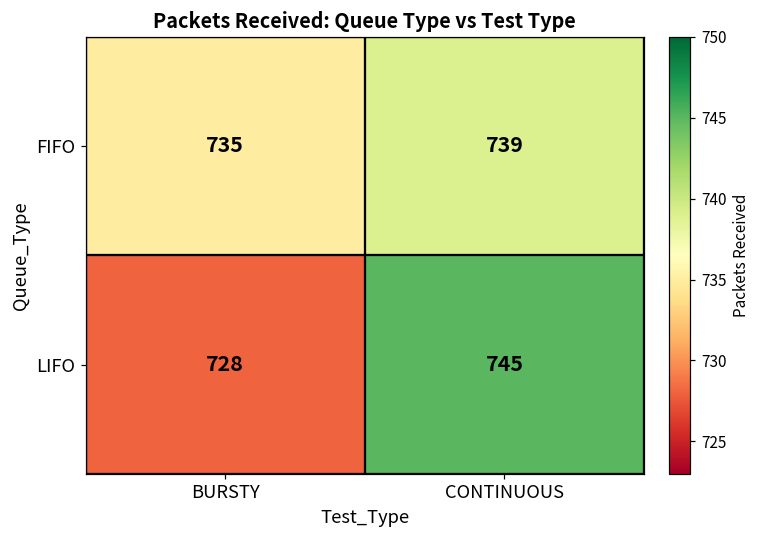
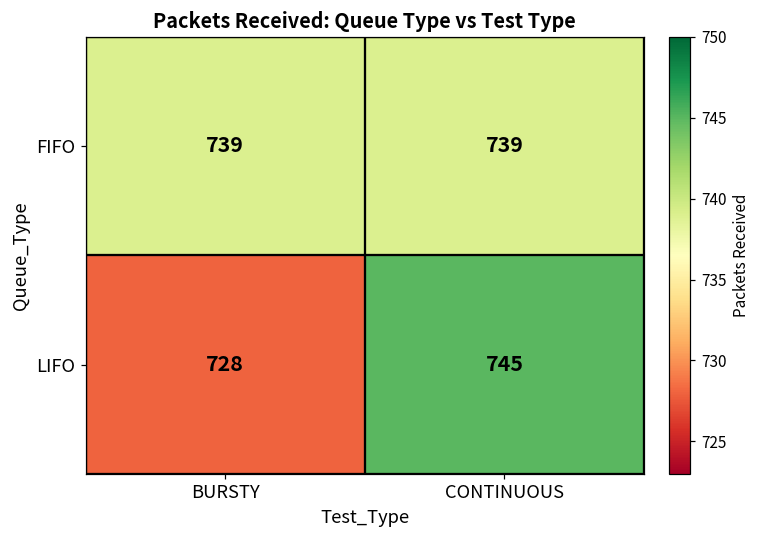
  {
    "FIFO": {
-     "BURSTY": 735,
+     "BURSTY": 739,
      "CONTINUOUS": 739
    },
    "LIFO": {
      "BURSTY": 728,
      "CONTINUOUS": 745
    }
  }
